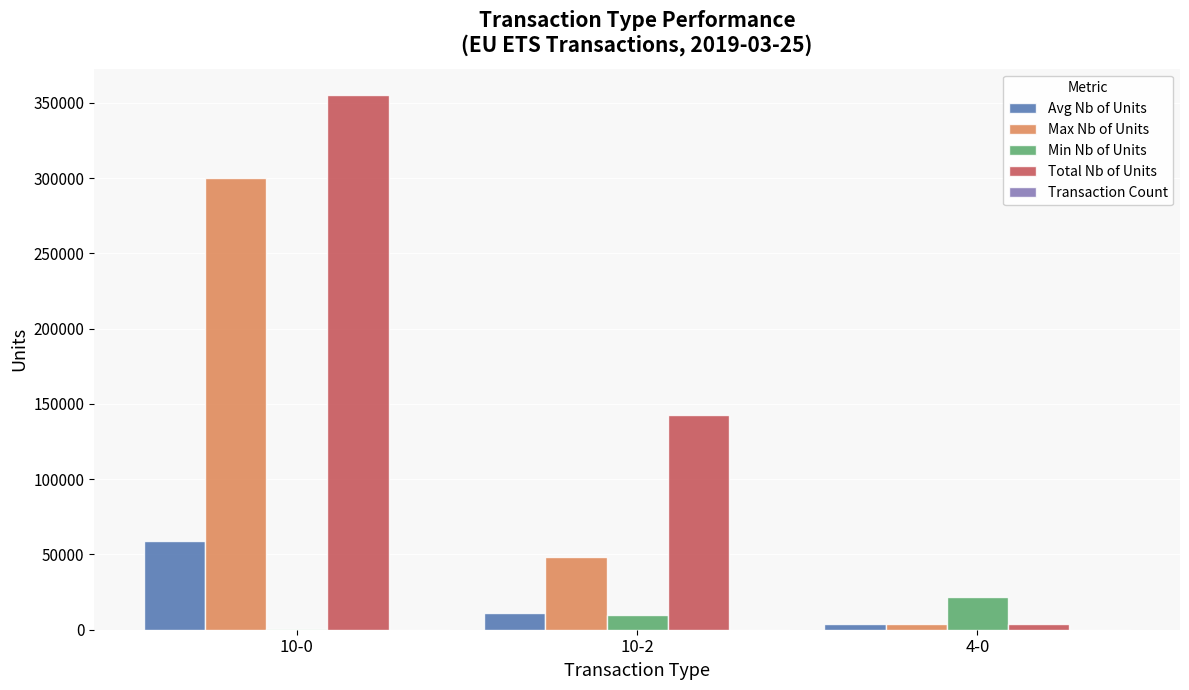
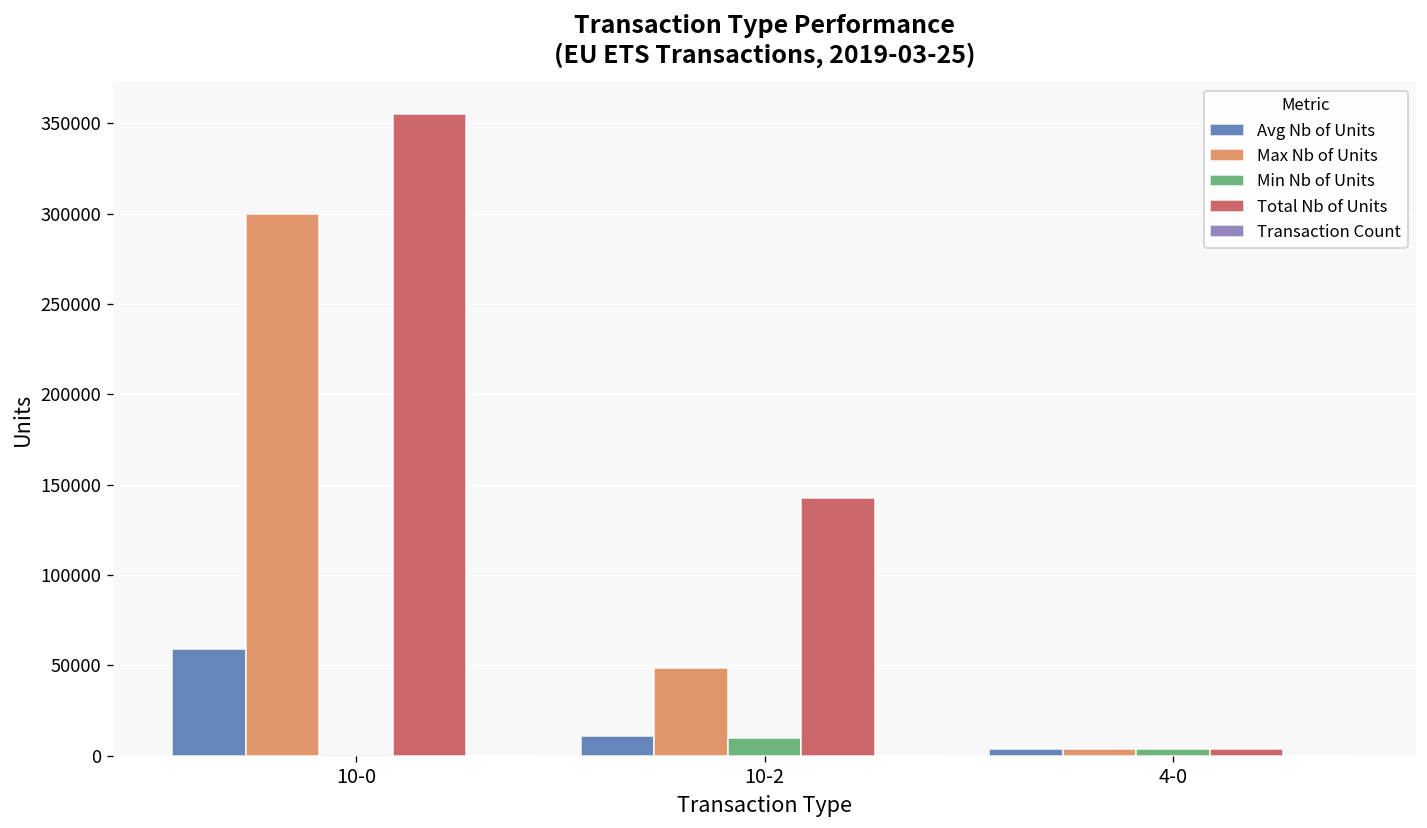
  {
    "Min Nb of Units": {
      "10-2": 10000,
-     "4-0": 22000
+     "4-0": 4000
    }
  }
